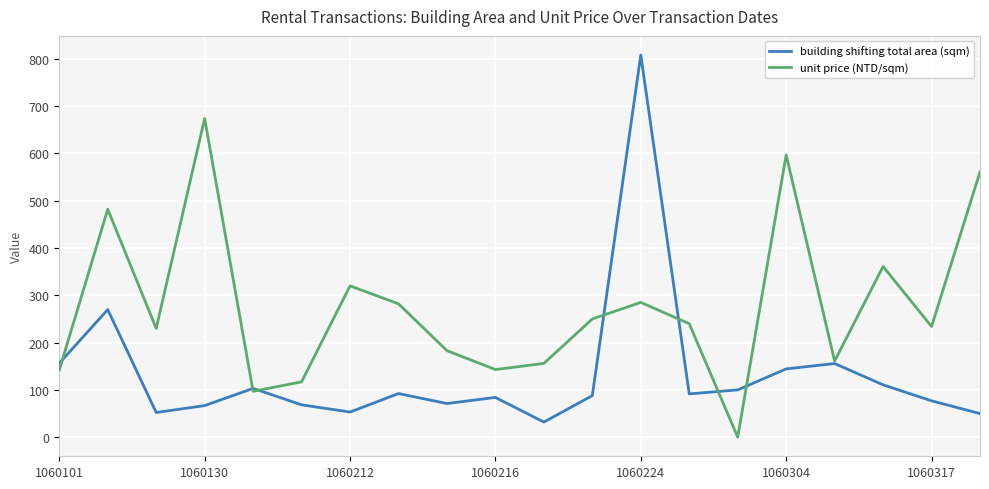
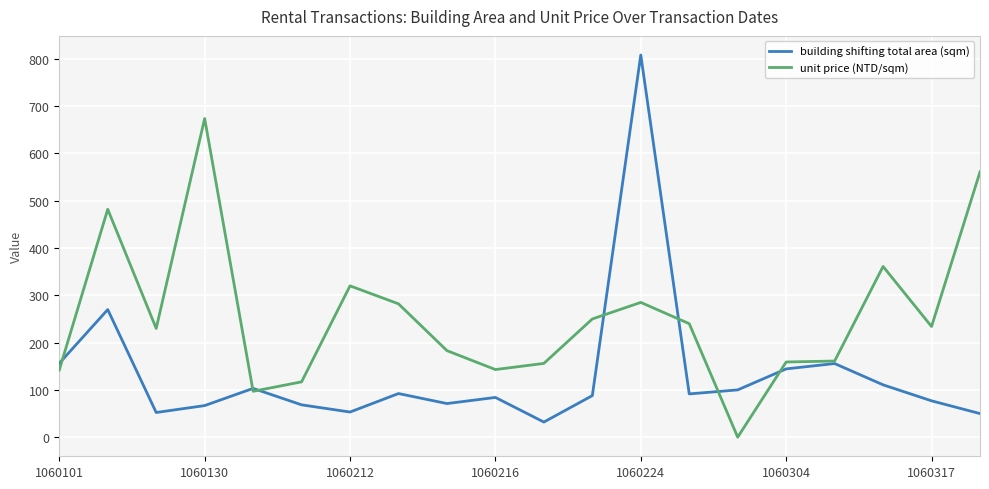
  {
    "building shifting total area (sqm)": {
      "1060101": 160,
      "1060304": 140
    },
    "unit price (NTD/sqm)": {
      "1060101": 140,
-     "1060304": 600
+     "1060304": 160
    }
  }
